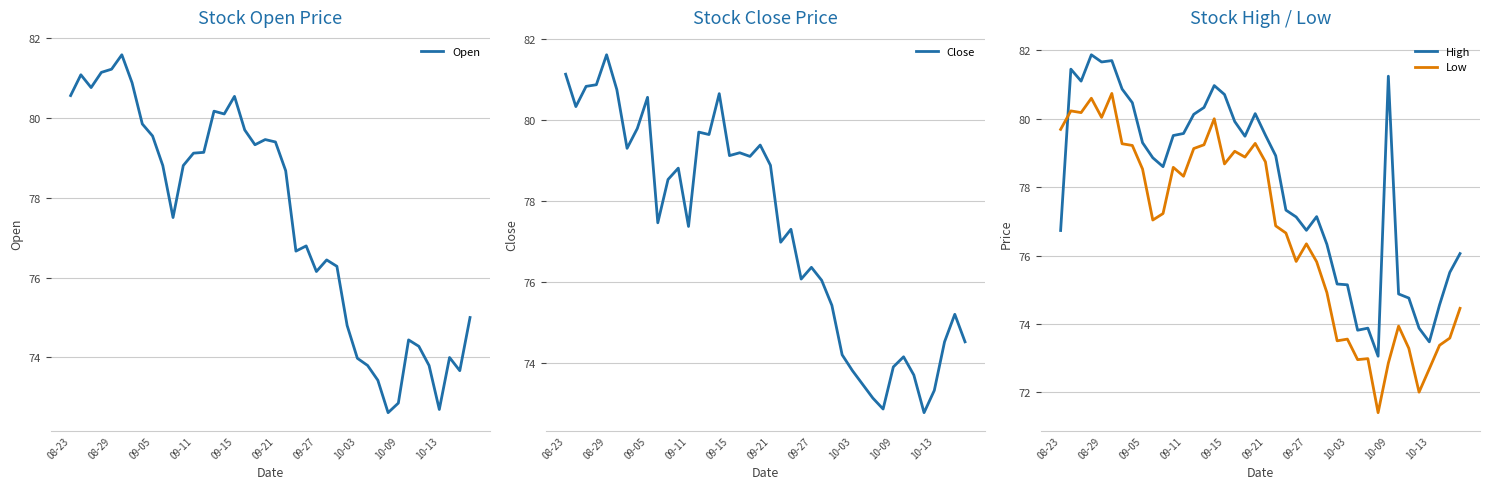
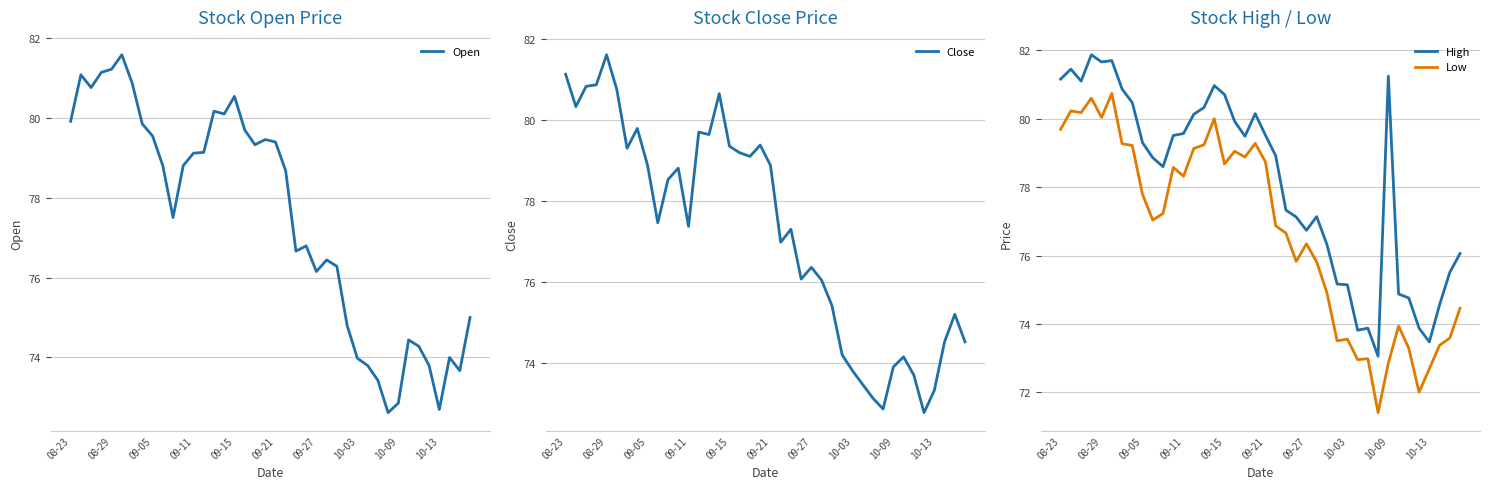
  {
    "Stock Open Price": {
-     "08-23": 80.6,
+     "08-23": 79.9,
      "08-29": 81.2,
      "09-05": 79.5,
      "09-11": 79.1,
      "09-15": 80.5,
      "09-21": 79.4,
      "09-27": 76.2,
      "10-03": 74.0,
      "10-09": 72.9,
      "10-13": 72.7
    },
    "Stock Close Price": {
      "08-23": 81.1,
      "08-29": 81.6,
-     "09-05": 80.6,
+     "09-05": 78.9,
      "09-11": 77.4,
-     "09-15": 79.1,
+     "09-15": 79.3,
      "09-21": 78.9,
      "09-27": 76.4,
      "10-03": 73.8,
      "10-09": 73.9,
      "10-13": 73.3
    },
    "Stock High / Low": {
      "High": {
-       "08-23": 76.7,
+       "08-23": 81.2,
        "08-29": 81.7,
        "09-05": 79.3,
        "09-11": 79.6,
        "09-15": 80.7,
        "09-21": 79.5,
        "09-27": 76.7,
        "10-03": 75.1,
        "10-09": 81.2,
        "10-13": 73.5
      },
      "Low": {
        "08-23": 79.7,
        "08-29": 80.0,
-       "09-05": 78.5,
+       "09-05": 77.8,
        "09-11": 78.3,
        "09-15": 78.7,
        "09-21": 78.7,
        "09-27": 76.3,
        "10-03": 73.6,
        "10-09": 72.9,
        "10-13": 72.7
      }
    }
  }
